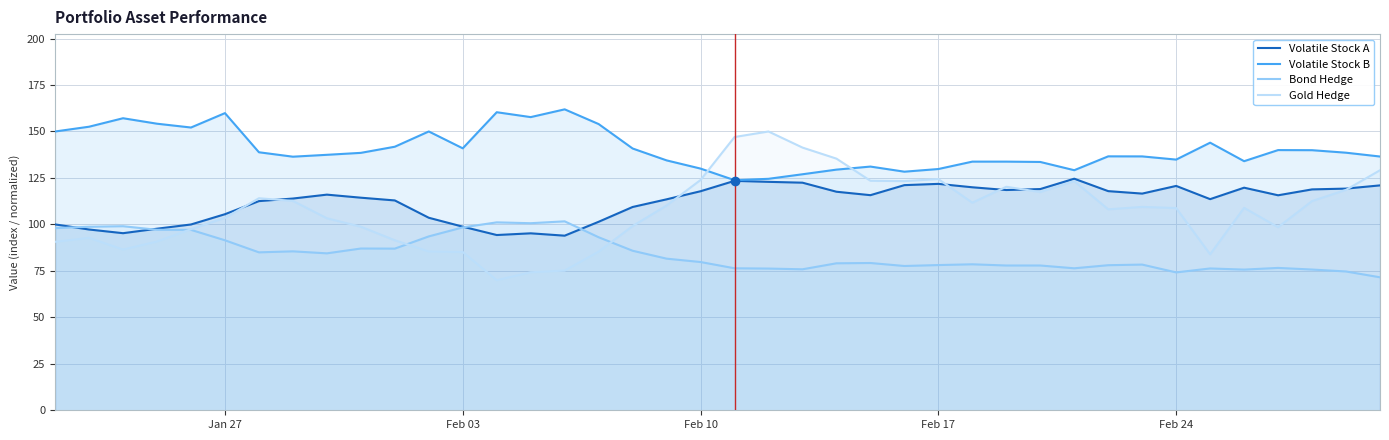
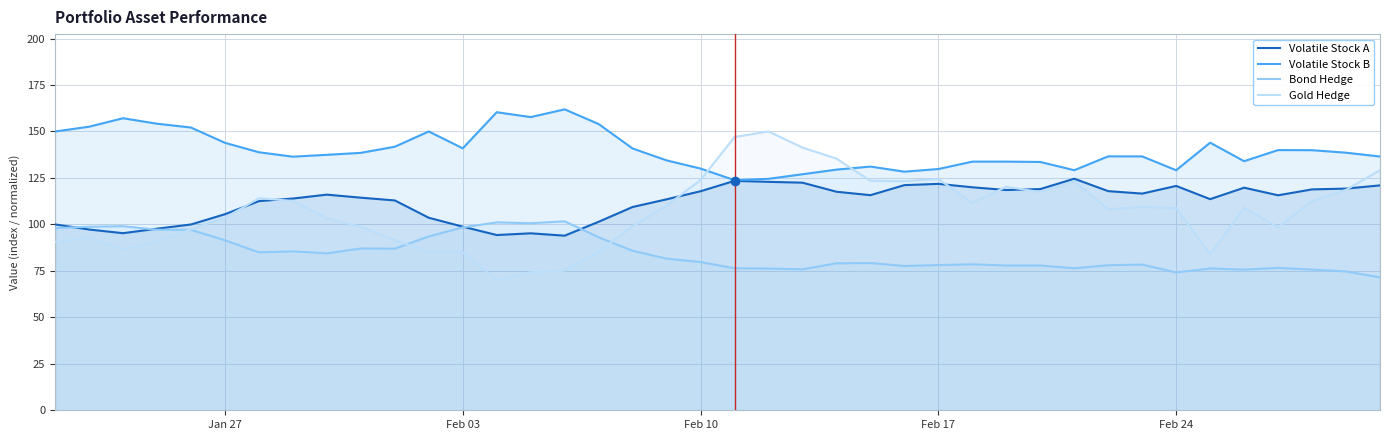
  {
    "Volatile Stock B": {
-     "Jan 27": 160,
+     "Jan 27": 144,
      "Feb 03": 141,
      "Feb 10": 130,
      "Feb 17": 130,
-     "Feb 24": 135
+     "Feb 24": 129
    }
  }
